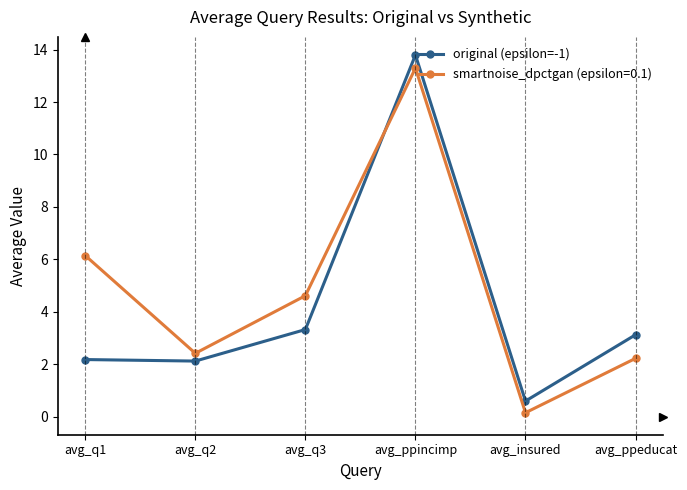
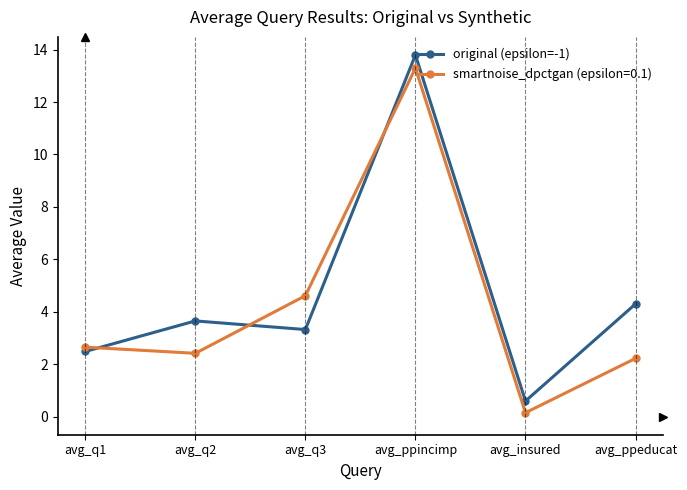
  {
    "original (epsilon=-1)": {
-     "avg_q1": 2.2,
-     "avg_q2": 2.1,
+     "avg_q1": 2.5,
+     "avg_q2": 3.7,
      "avg_q3": 3.3,
      "avg_ppincimp": 13.8,
      "avg_insured": 0.6,
-     "avg_ppeducat": 3.1
+     "avg_ppeducat": 4.3
    },
    "smartnoise_dpctgan (epsilon=0.1)": {
-     "avg_q1": 6.1,
+     "avg_q1": 2.7,
      "avg_q2": 2.4,
      "avg_q3": 4.6,
      "avg_ppincimp": 13.3,
      "avg_insured": 0.1,
      "avg_ppeducat": 2.2
    }
  }
